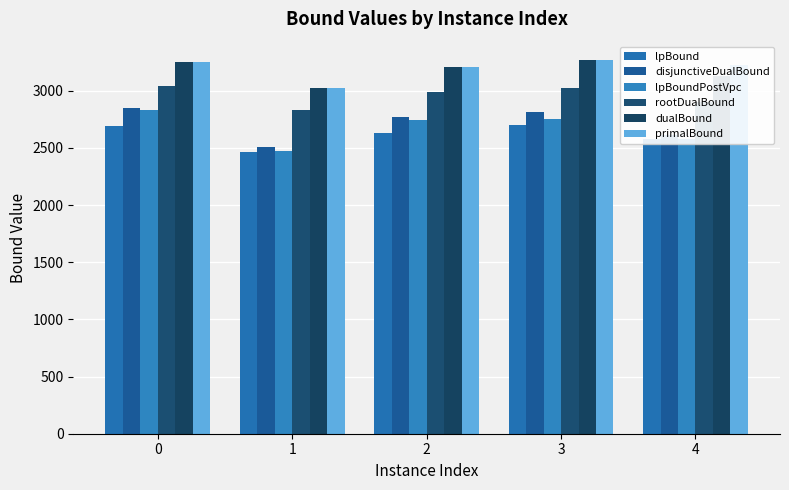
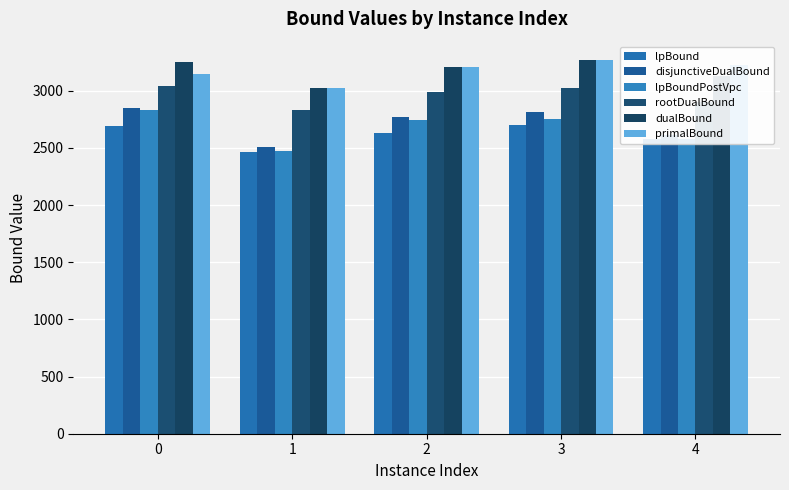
  {
    "primalBound": {
-     "0": 3250,
+     "0": 3150,
      "1": 3030,
      "2": 3210,
      "3": 3270
    }
  }
